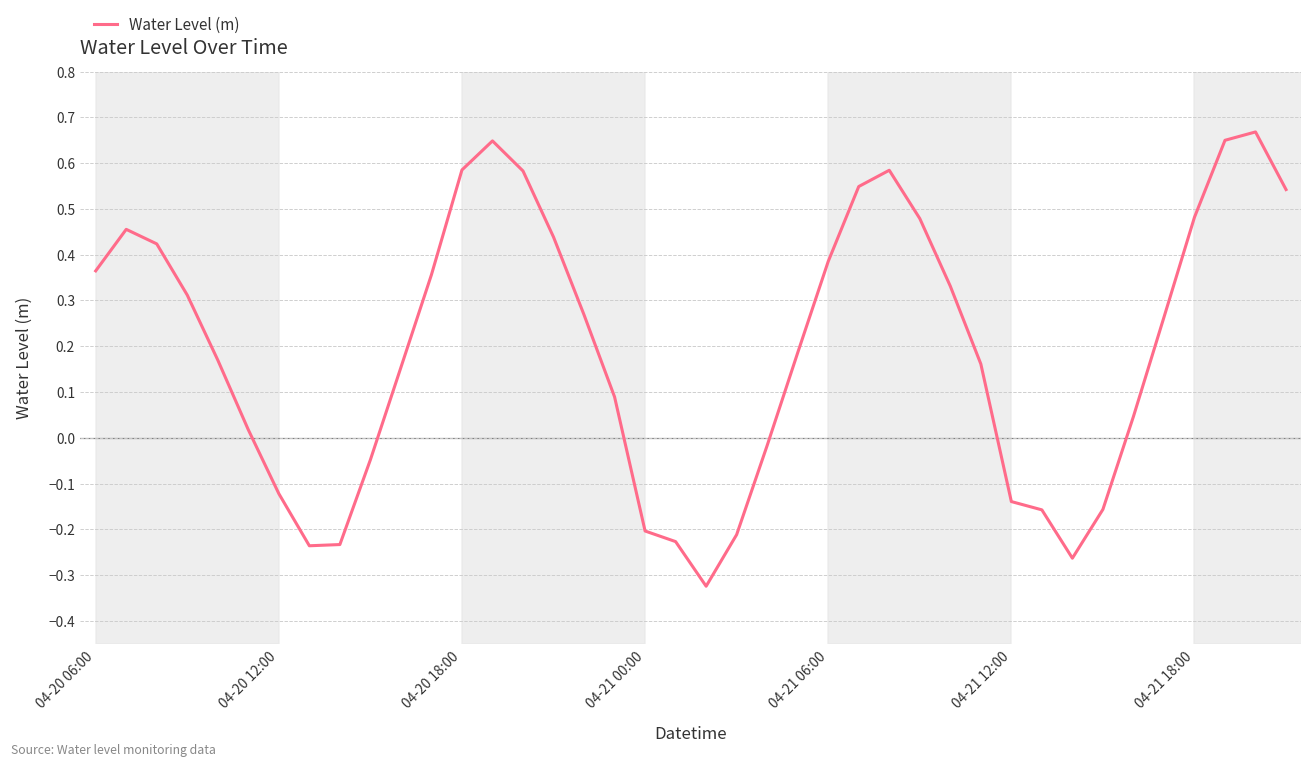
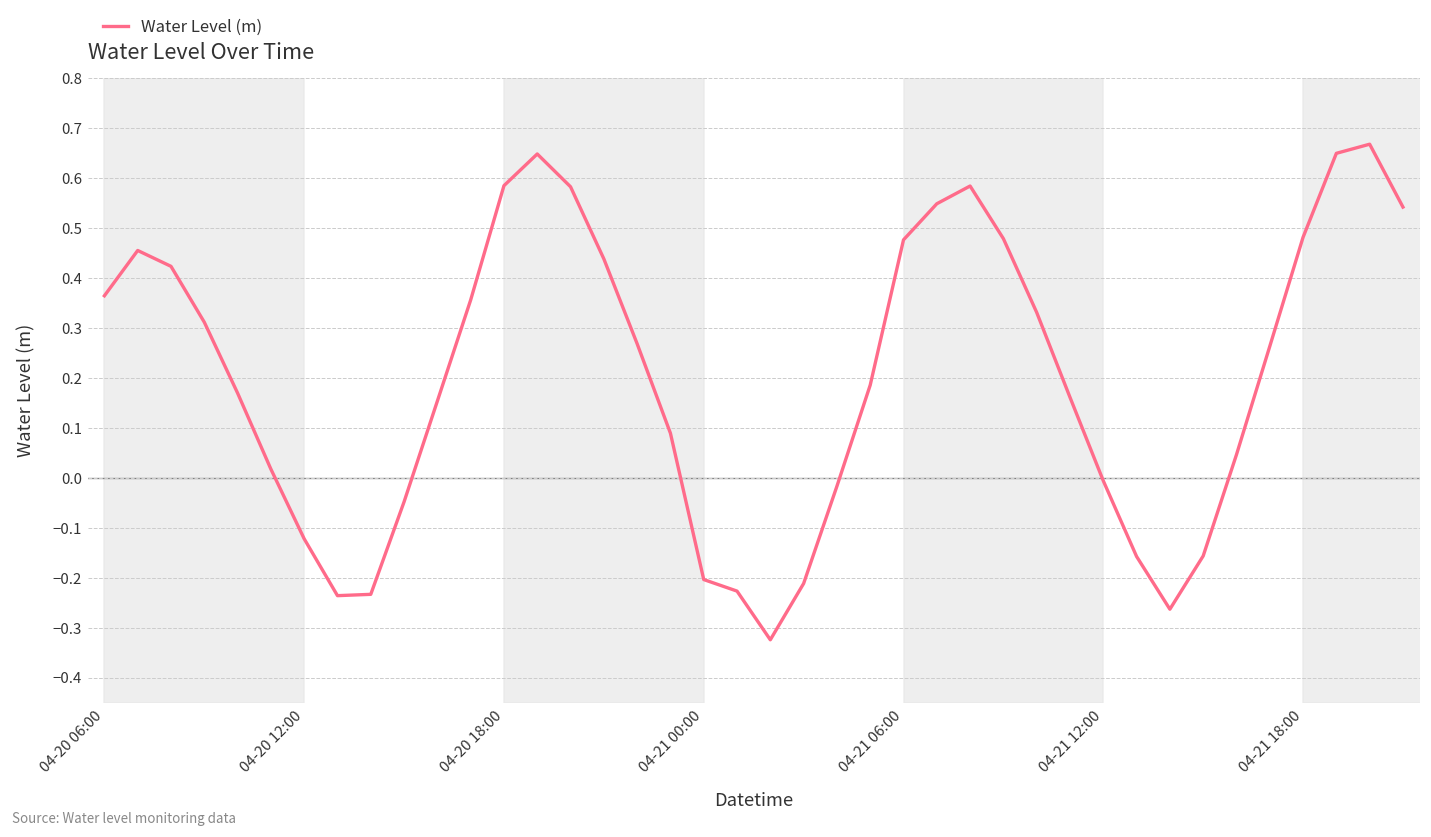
  {
    "04-20 06:00": 0.36,
    "04-20 12:00": -0.12,
    "04-20 18:00": 0.58,
    "04-21 00:00": -0.20,
-   "04-21 06:00": 0.39,
-   "04-21 12:00": -0.14,
+   "04-21 06:00": 0.48,
+   "04-21 12:00": -0.01,
    "04-21 18:00": 0.48
  }
